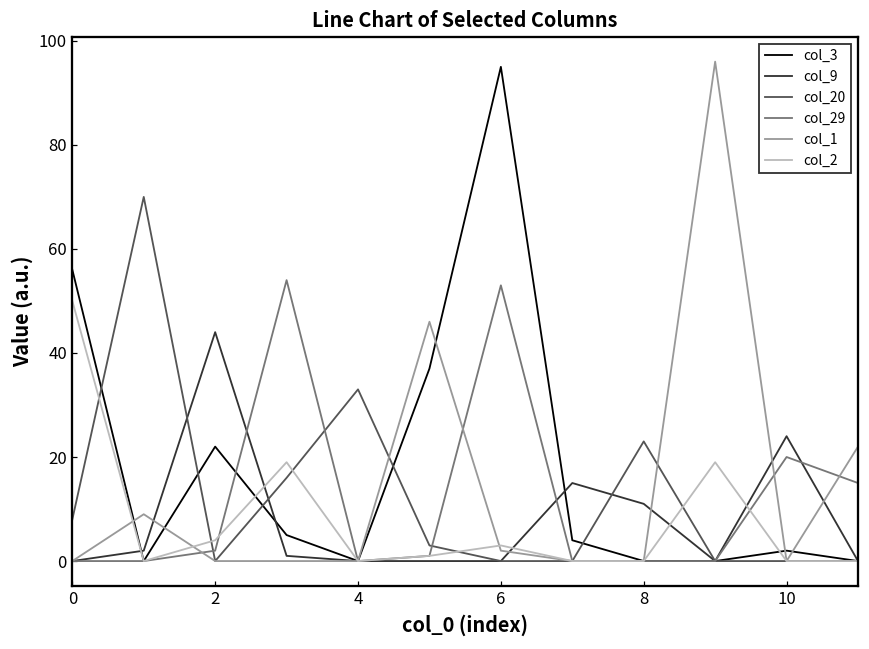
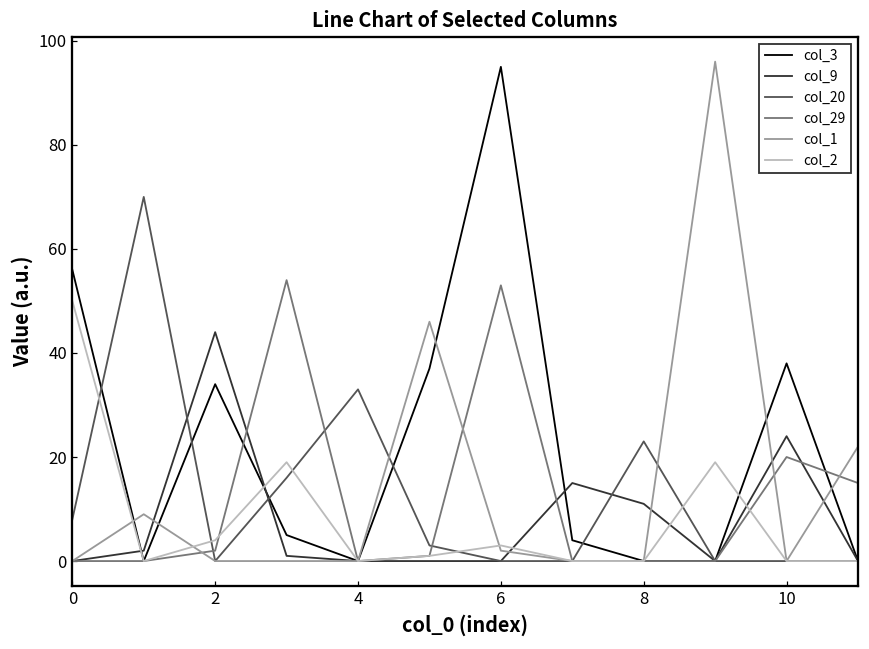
  {
    "col_3": {
      "0": 56,
-     "2": 22,
+     "2": 34,
      "6": 95,
-     "10": 2
+     "10": 38
    }
  }
